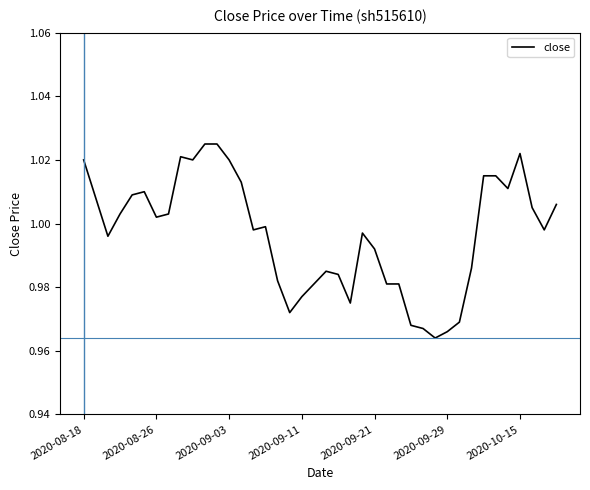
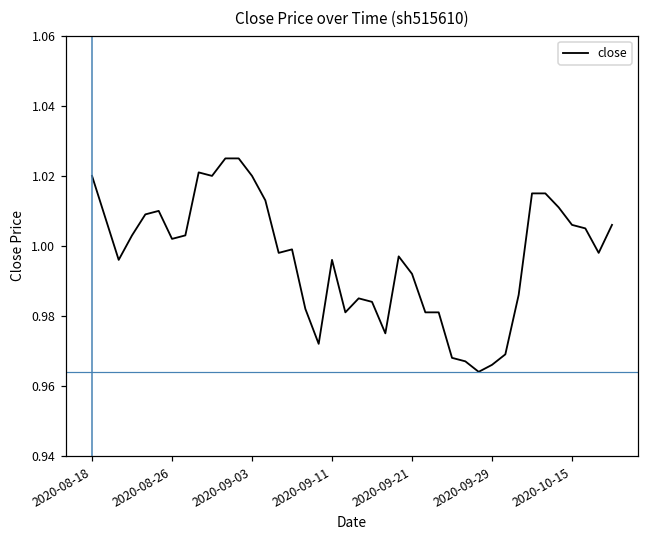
  {
    "2020-08-18": 1.020,
    "2020-08-26": 1.002,
    "2020-09-03": 1.020,
-   "2020-09-11": 0.977,
+   "2020-09-11": 0.996,
    "2020-09-21": 0.992,
    "2020-09-29": 0.966,
-   "2020-10-15": 1.022
+   "2020-10-15": 1.006
  }
